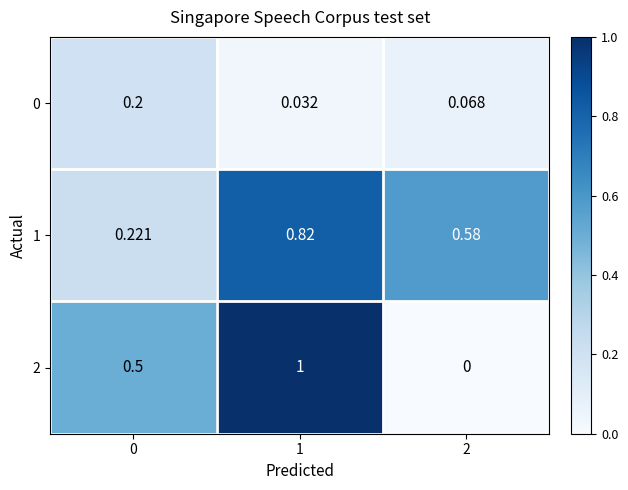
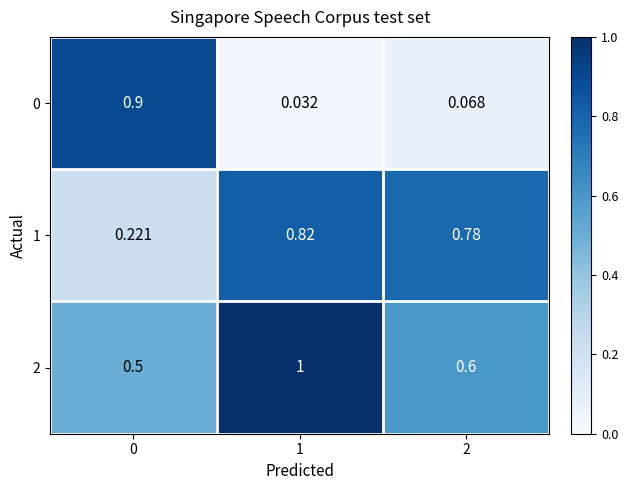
  {
    "0": {
-     "0": 0.2,
+     "0": 0.9,
      "1": 0.032,
      "2": 0.068
    },
    "1": {
      "0": 0.221,
      "1": 0.82,
-     "2": 0.58
+     "2": 0.78
    },
    "2": {
      "0": 0.5,
      "1": 1,
-     "2": 0
+     "2": 0.6
    }
  }
